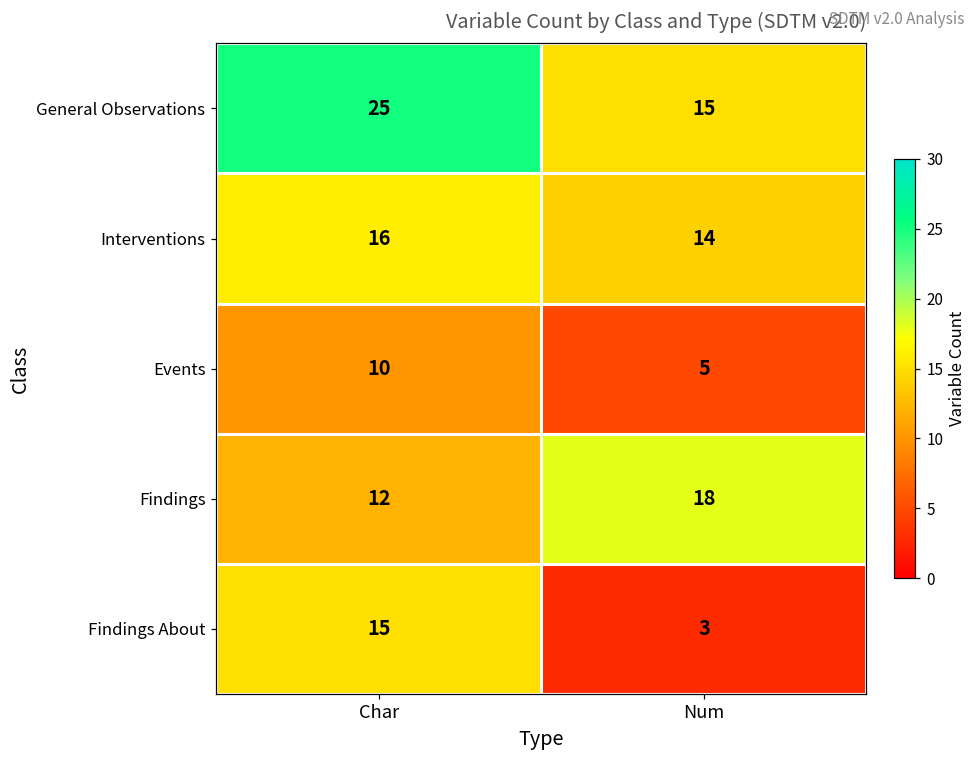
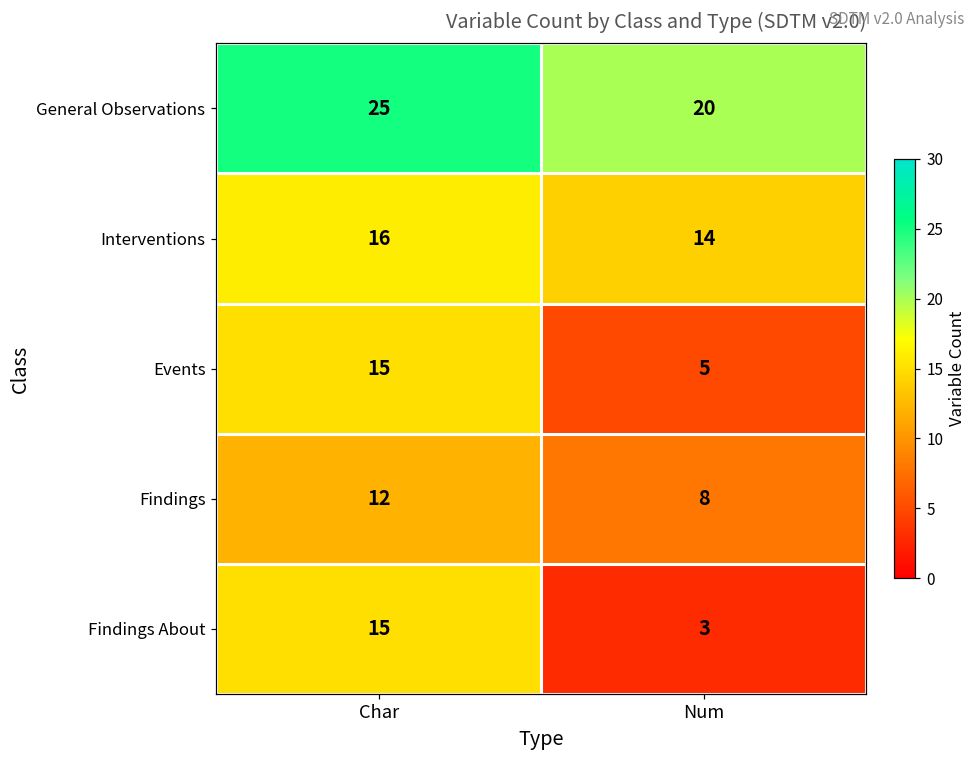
  {
    "General Observations": {
      "Char": 25,
-     "Num": 15
+     "Num": 20
    },
    "Interventions": {
      "Char": 16,
      "Num": 14
    },
    "Events": {
-     "Char": 10,
+     "Char": 15,
      "Num": 5
    },
    "Findings": {
      "Char": 12,
-     "Num": 18
+     "Num": 8
    },
    "Findings About": {
      "Char": 15,
      "Num": 3
    }
  }
